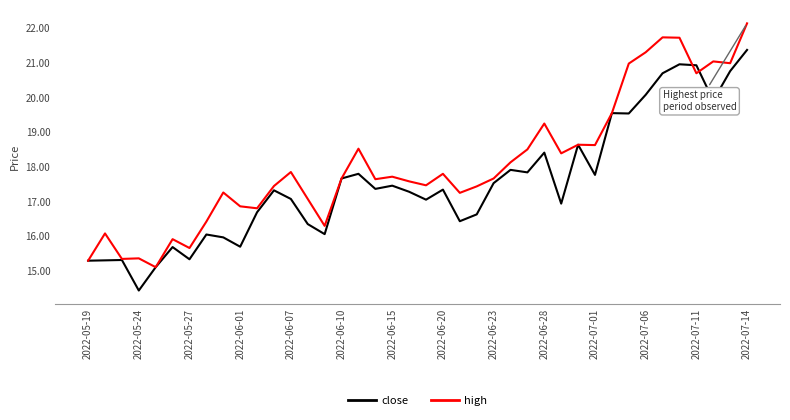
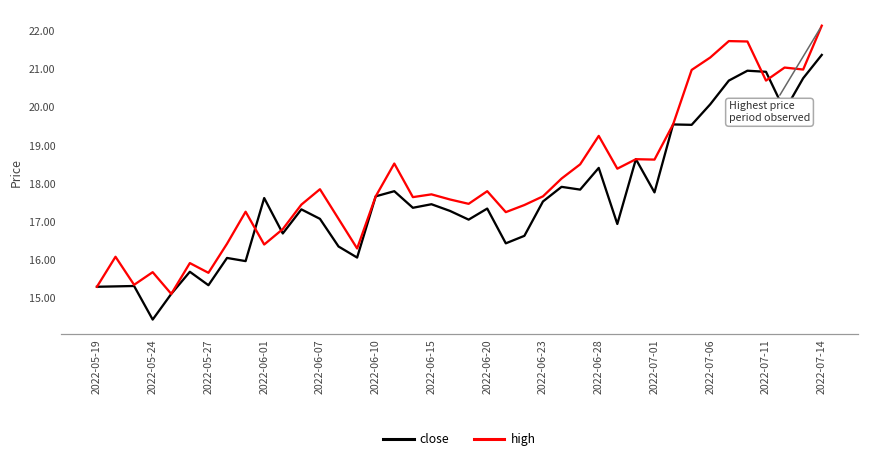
  {
    "close": {
      "2022-05-24": 14.4,
      "2022-05-27": 15.3,
-     "2022-06-01": 15.7,
+     "2022-06-01": 17.6,
      "2022-06-07": 17.1,
      "2022-06-15": 17.5,
      "2022-06-20": 17.3,
      "2022-06-23": 17.5,
      "2022-06-28": 18.4,
      "2022-07-01": 17.8,
      "2022-07-06": 20.1,
      "2022-07-11": 20.9,
      "2022-07-14": 21.4
    },
    "high": {
-     "2022-05-24": 15.4,
+     "2022-05-24": 15.7,
      "2022-05-27": 15.7,
-     "2022-06-01": 16.9,
+     "2022-06-01": 16.4,
      "2022-06-07": 17.9,
      "2022-06-15": 17.7,
      "2022-06-20": 17.8,
      "2022-06-23": 17.7,
      "2022-06-28": 19.3,
      "2022-07-01": 18.6,
      "2022-07-06": 21.3,
      "2022-07-11": 20.7,
      "2022-07-14": 22.1
    }
  }
